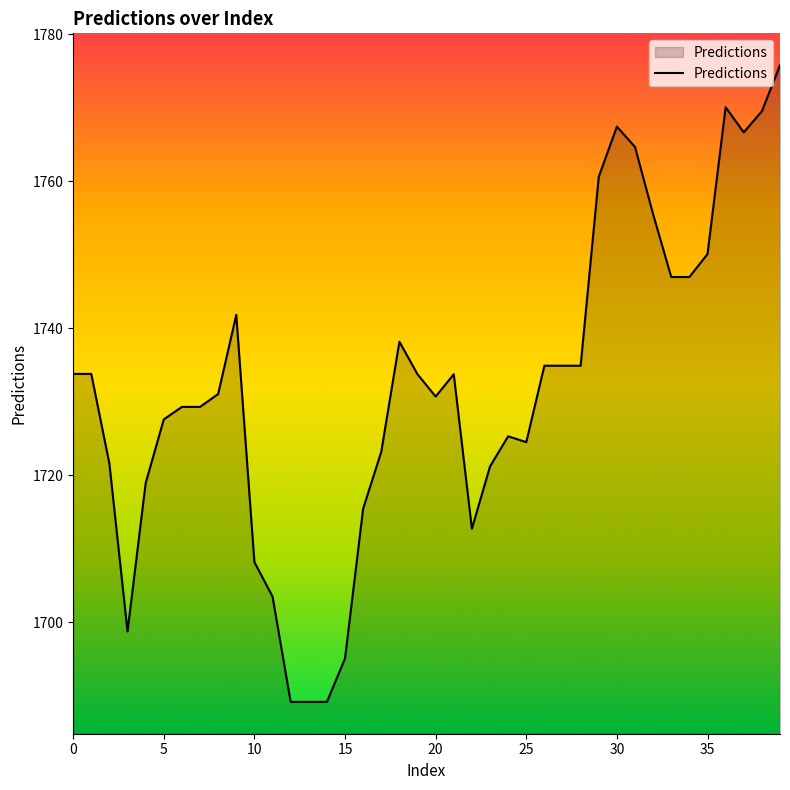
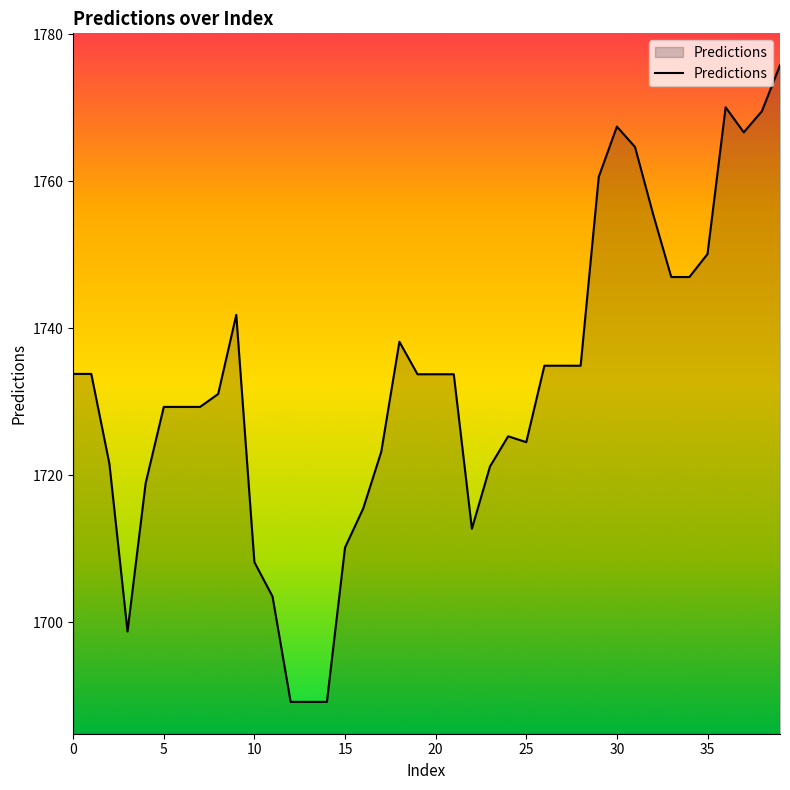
  {
    "0": 1734,
-   "5": 1728,
+   "5": 1729,
    "10": 1708,
-   "15": 1695,
-   "20": 1731,
+   "15": 1710,
+   "20": 1734,
    "25": 1725,
    "30": 1767,
    "35": 1750
  }
